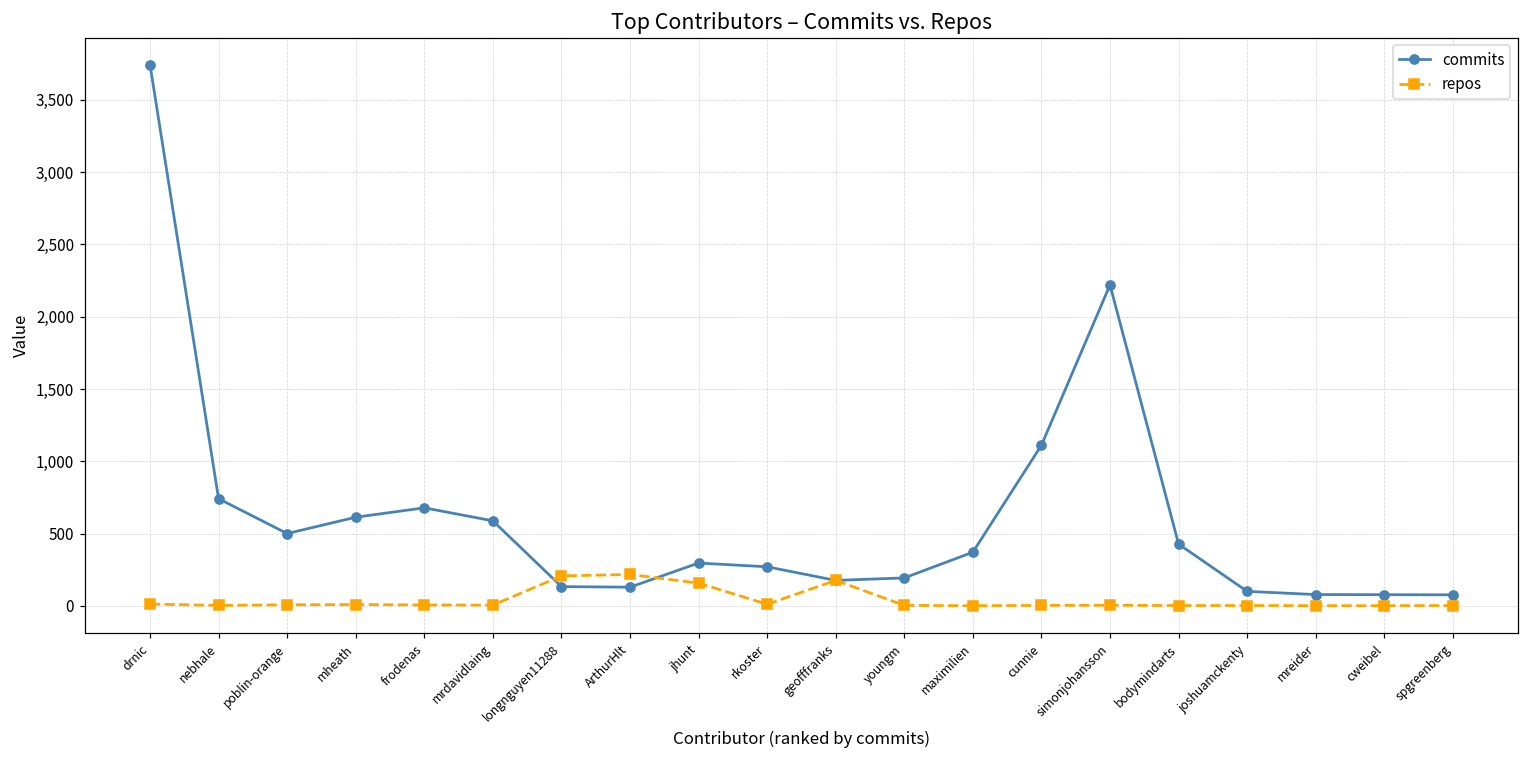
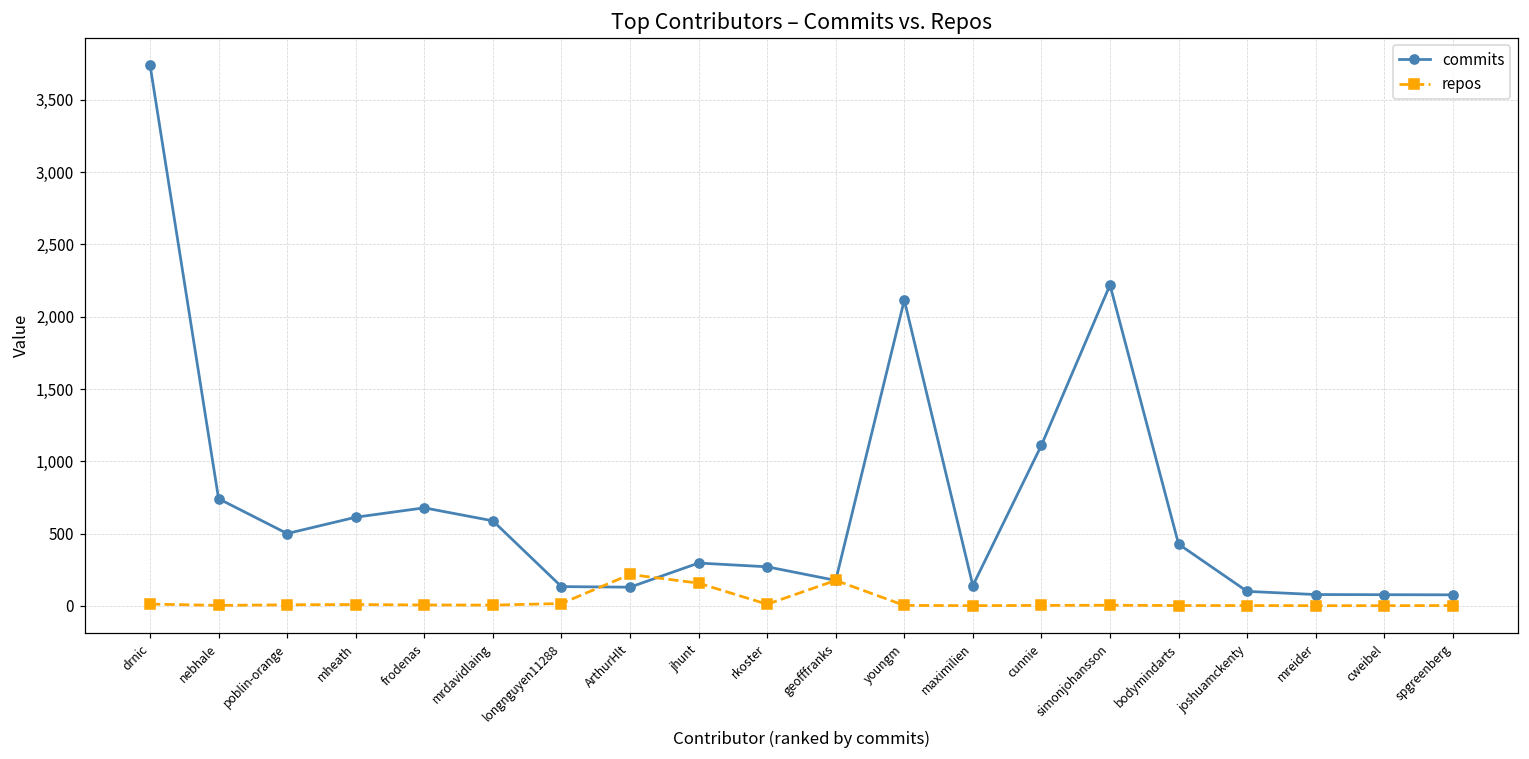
  {
    "commits": {
      "drnic": "3,740",
      "nebhale": "740",
      "poblin-orange": "500",
      "mheath": "610",
      "frodenas": "680",
      "mrdavidlaing": "590",
      "longnguyen11288": "130",
      "ArthurHlt": "130",
      "jhunt": "300",
      "rkoster": "270",
-     "youngm": "190",
-     "maximilien": "370",
+     "youngm": "2,120",
+     "maximilien": "140",
      "cunnie": "1,110",
      "simonjohansson": "2,220",
      "bodymindarts": "430",
      "joshuamckenty": "100",
      "mreider": "80",
      "cweibel": "80",
      "spgreenberg": "80"
    },
    "repos": {
      "drnic": "10",
      "nebhale": "0",
      "poblin-orange": "10",
      "mheath": "10",
      "frodenas": "10",
      "mrdavidlaing": "10",
-     "longnguyen11288": "210",
+     "longnguyen11288": "20",
      "ArthurHlt": "220",
      "jhunt": "160",
      "rkoster": "10",
      "youngm": "0",
      "maximilien": "0",
      "cunnie": "0",
      "simonjohansson": "0",
      "bodymindarts": "0",
      "joshuamckenty": "0",
      "mreider": "0",
      "cweibel": "0",
      "spgreenberg": "0"
    }
  }
